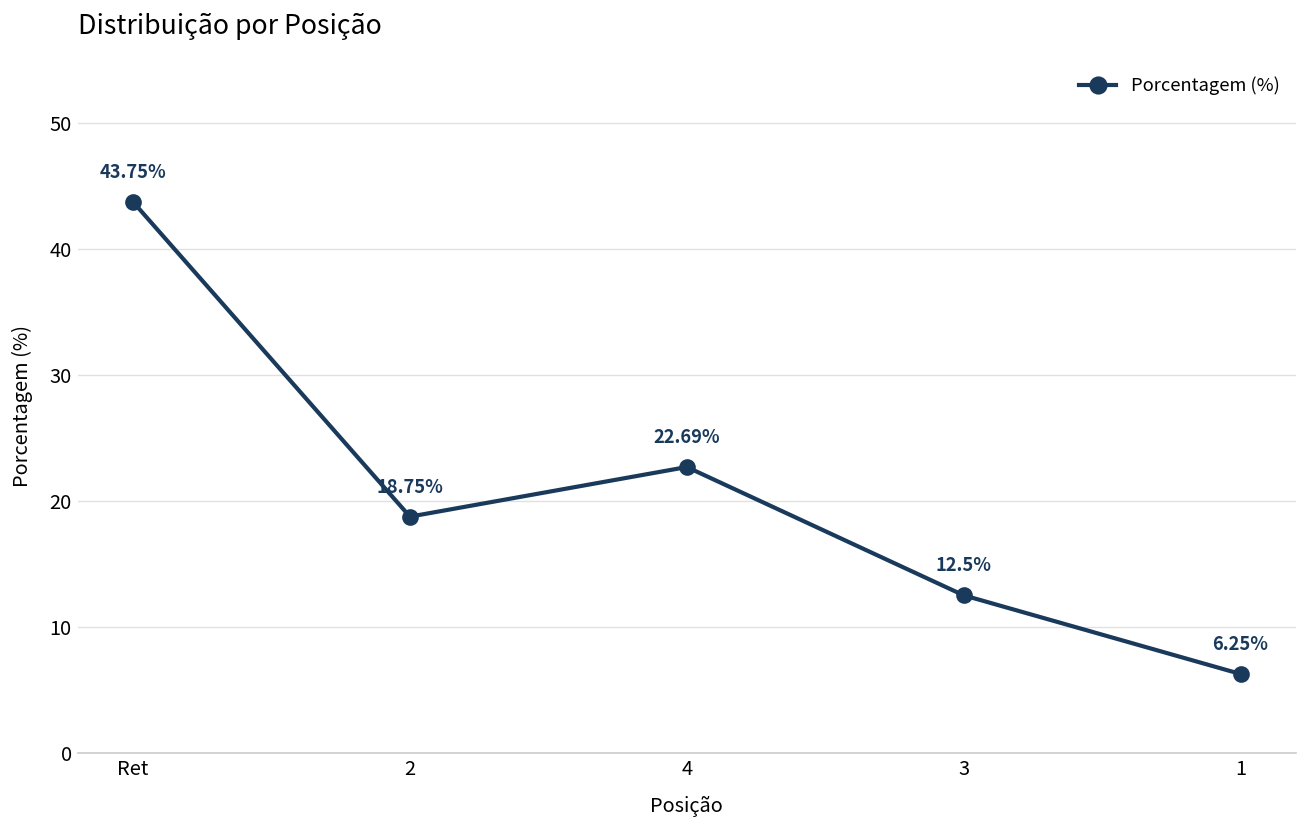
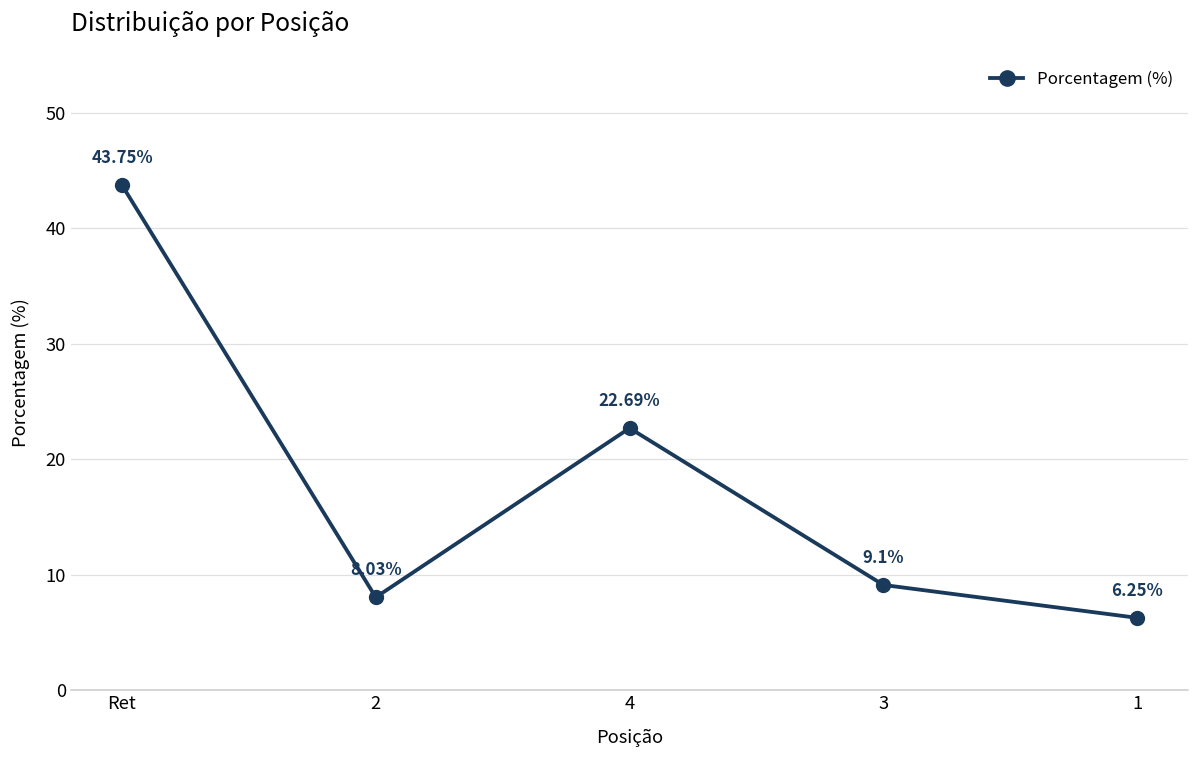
  {
    "Ret": "43.75%",
-   "2": "18.75%",
+   "2": "8.03%",
    "4": "22.69%",
-   "3": "12.5%",
+   "3": "9.1%",
    "1": "6.25%"
  }
